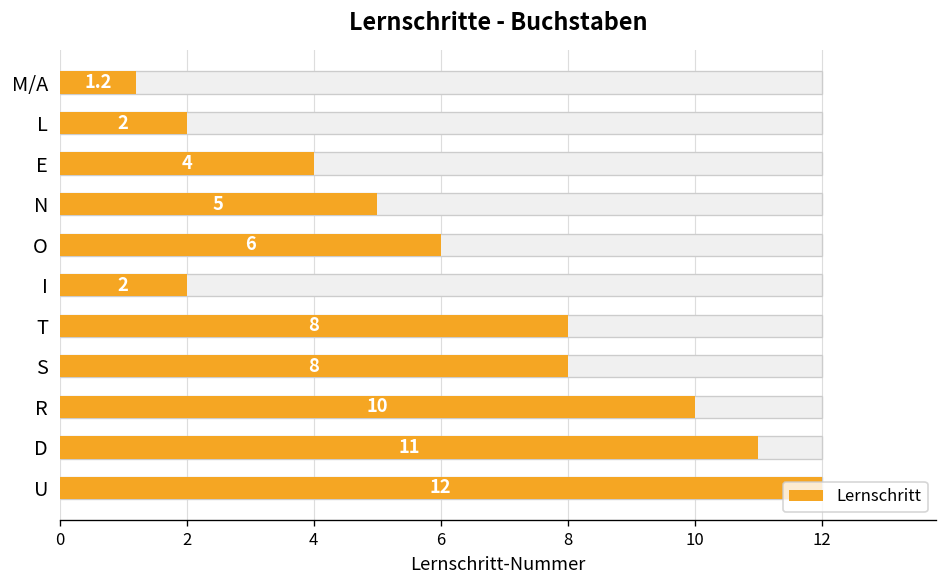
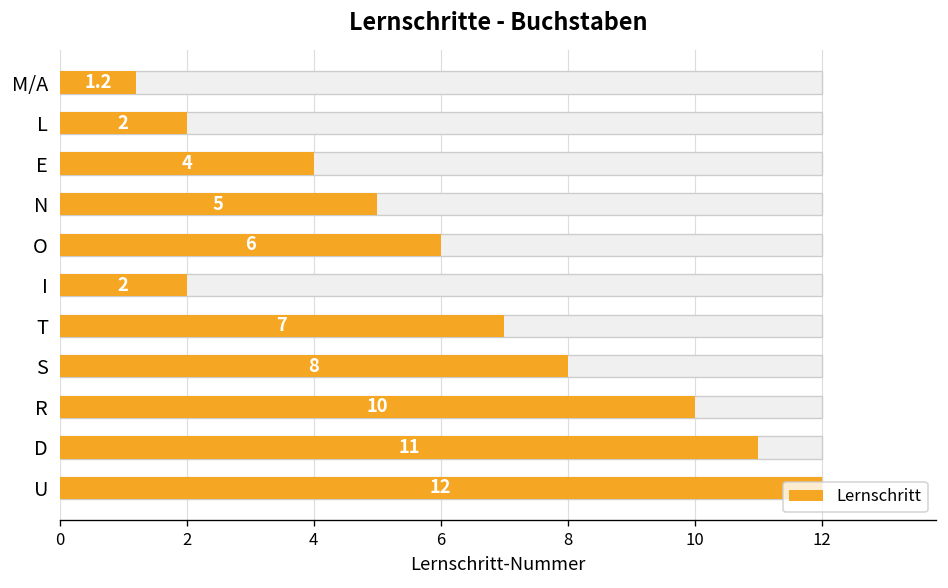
  {
    "Lernschritt": {
-     "T": 8
+     "T": 7
    }
  }
